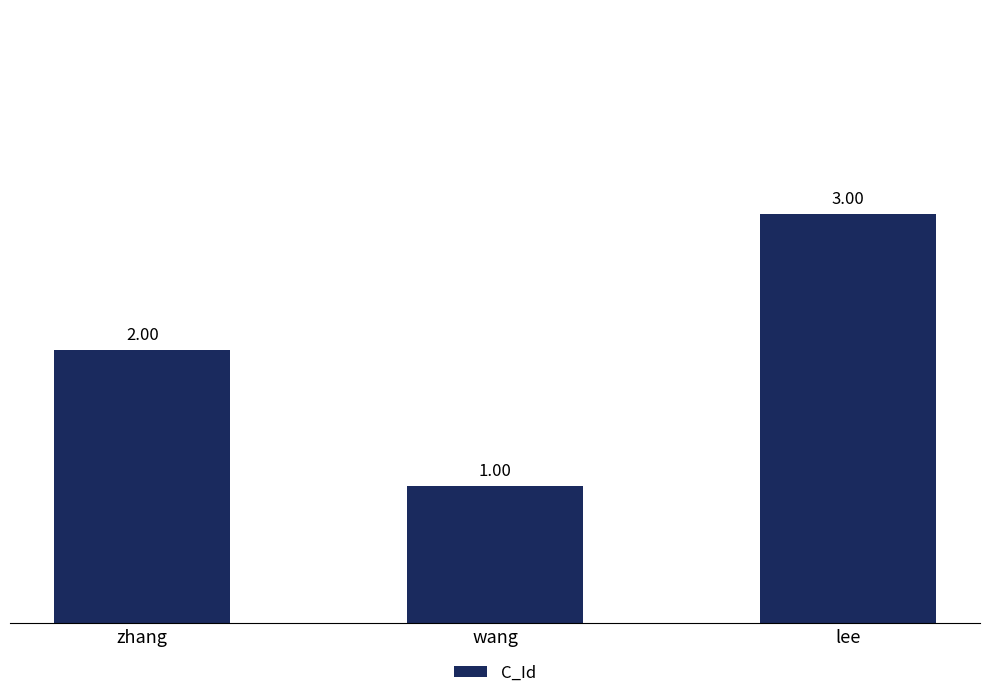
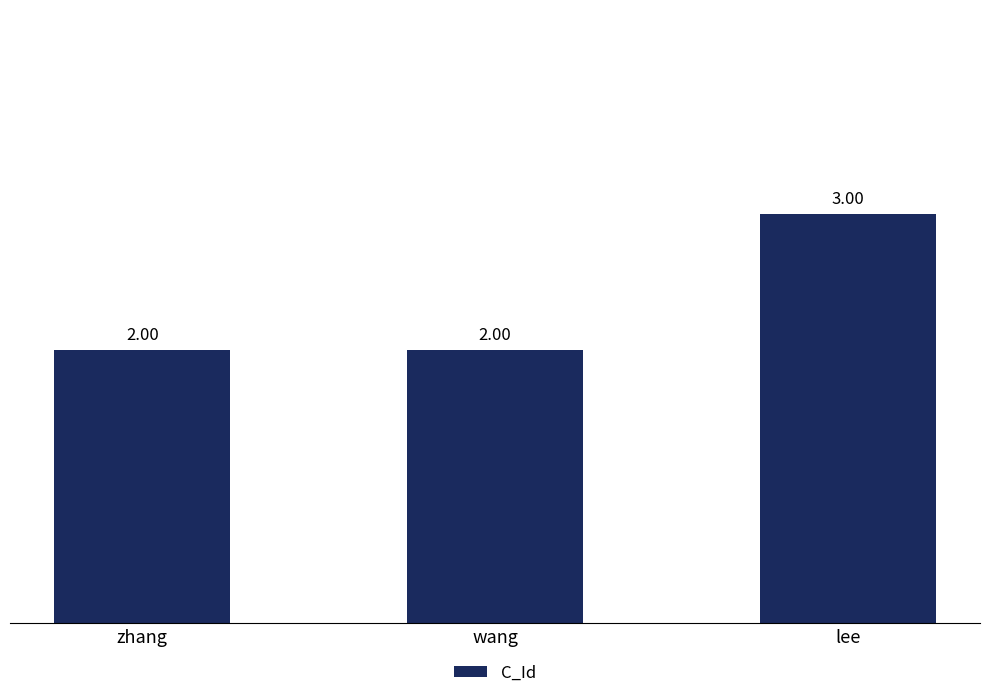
  {
    "zhang": 2.00,
-   "wang": 1.00,
+   "wang": 2.00,
    "lee": 3.00
  }
